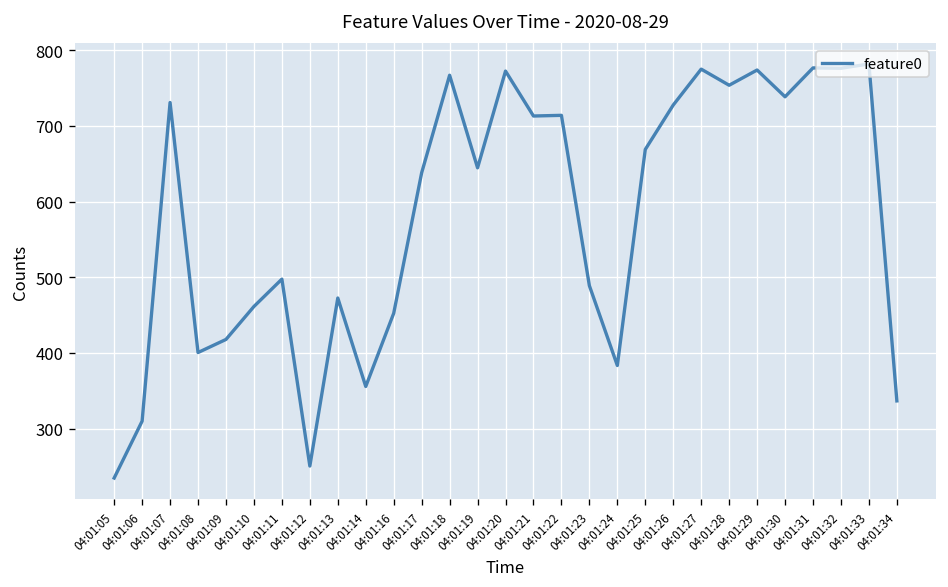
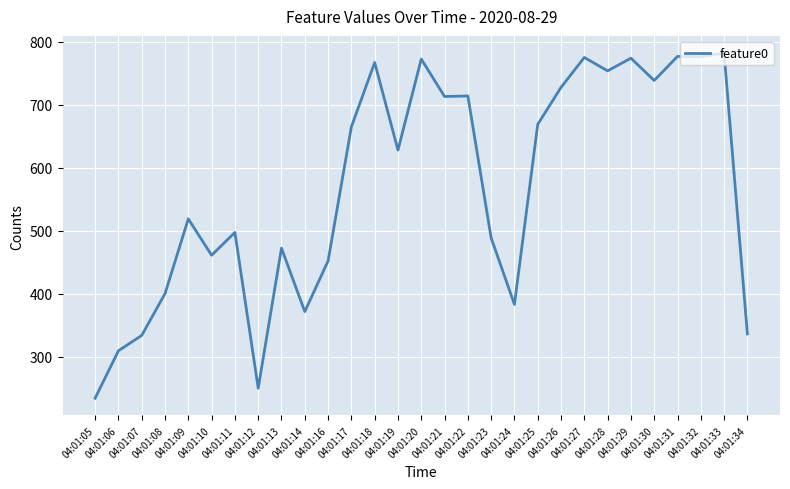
  {
    "04:01:05": 230,
    "04:01:06": 310,
-   "04:01:07": 730,
+   "04:01:07": 330,
    "04:01:08": 400,
-   "04:01:09": 420,
+   "04:01:09": 520,
    "04:01:10": 460,
    "04:01:11": 500,
    "04:01:12": 250,
    "04:01:13": 470,
-   "04:01:14": 360,
+   "04:01:14": 370,
    "04:01:16": 450,
-   "04:01:17": 640,
+   "04:01:17": 660,
    "04:01:18": 770,
-   "04:01:19": 640,
+   "04:01:19": 630,
    "04:01:20": 770,
    "04:01:21": 710,
    "04:01:22": 710,
    "04:01:23": 490,
    "04:01:24": 380,
    "04:01:25": 670,
    "04:01:26": 730,
    "04:01:27": 780,
    "04:01:28": 750,
    "04:01:29": 770,
    "04:01:30": 740,
    "04:01:31": 780,
    "04:01:34": 340
  }
